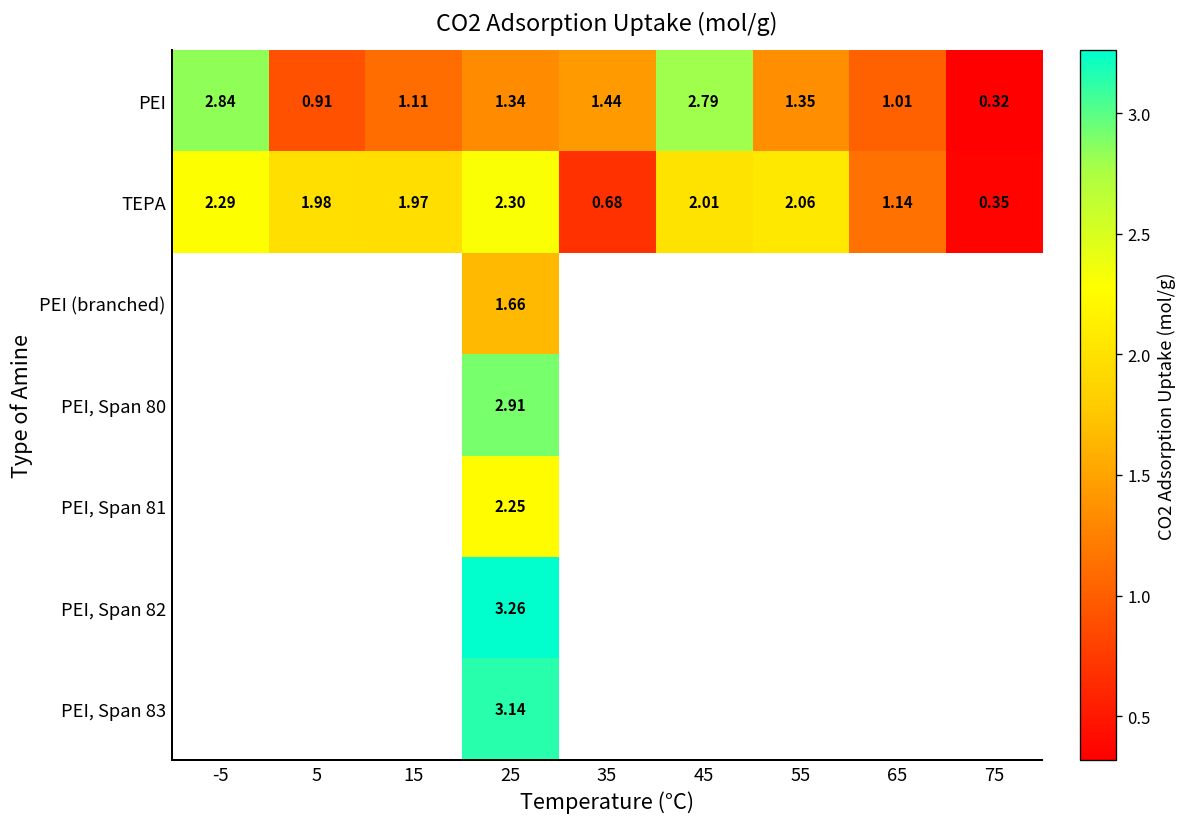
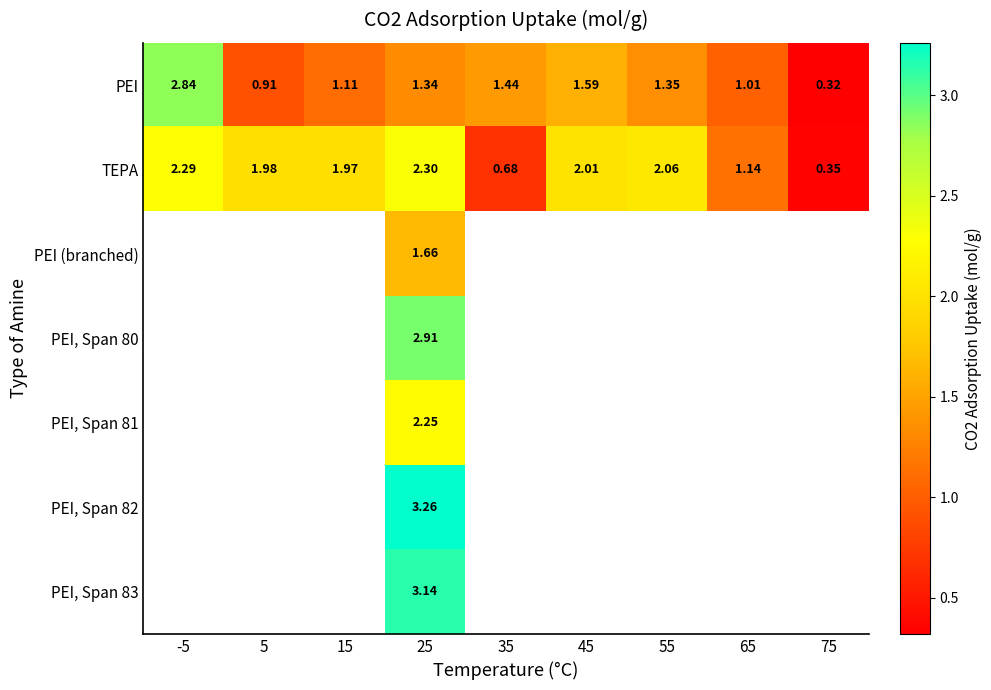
  {
    "PEI": {
      "-5": 2.84,
      "5": 0.91,
      "15": 1.11,
      "25": 1.34,
      "35": 1.44,
-     "45": 2.79,
+     "45": 1.59,
      "55": 1.35,
      "65": 1.01,
      "75": 0.32
    },
    "TEPA": {
      "-5": 2.29,
      "5": 1.98,
      "15": 1.97,
      "25": 2.30,
      "35": 0.68,
      "45": 2.01,
      "55": 2.06,
      "65": 1.14,
      "75": 0.35
    },
    "PEI (branched)": {
      "25": 1.66
    },
    "PEI, Span 80": {
      "25": 2.91
    },
    "PEI, Span 81": {
      "25": 2.25
    },
    "PEI, Span 82": {
      "25": 3.26
    },
    "PEI, Span 83": {
      "25": 3.14
    }
  }
